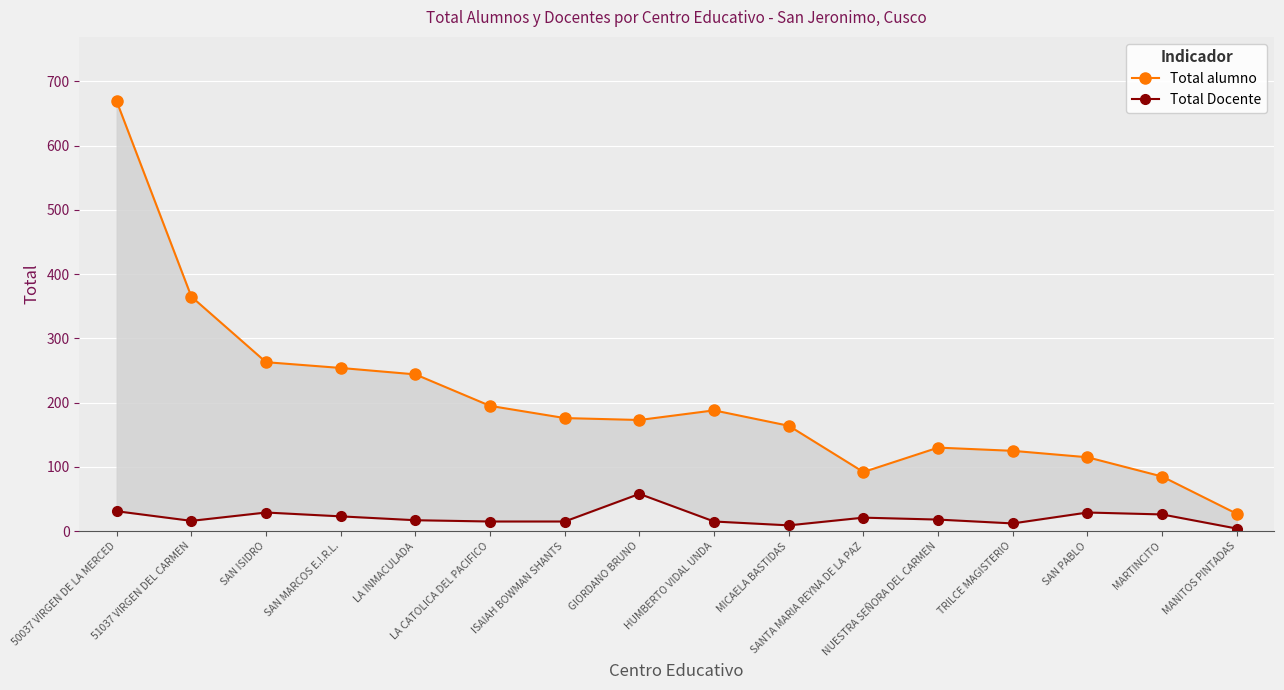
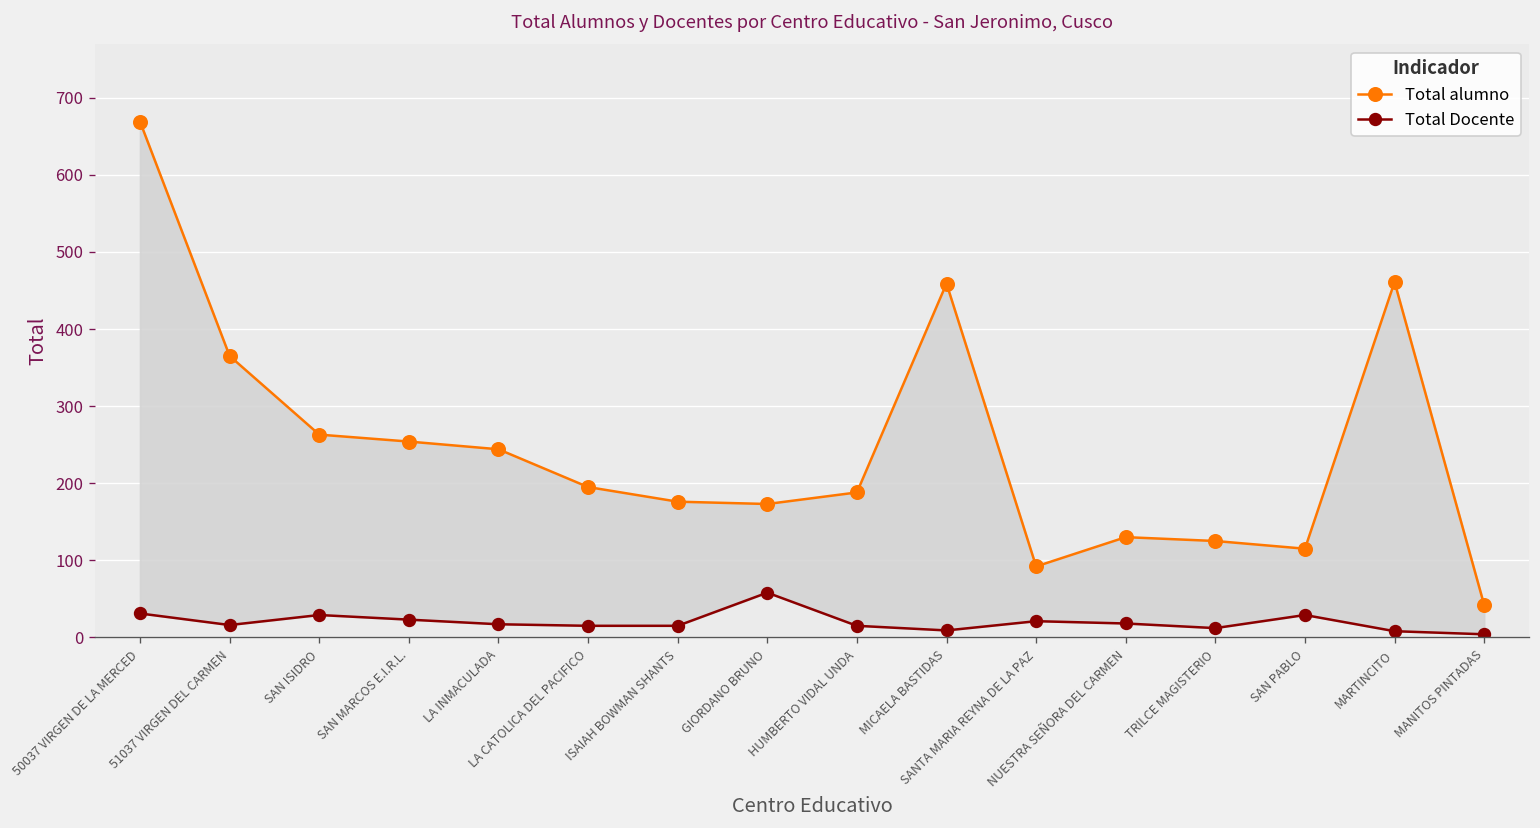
  {
    "Total alumno": {
      "50037 VIRGEN DE LA MERCED": 670,
      "51037 VIRGEN DEL CARMEN": 370,
      "SAN ISIDRO": 260,
      "SAN MARCOS E.I.R.L.": 250,
      "LA INMACULADA": 240,
      "LA CATOLICA DEL PACIFICO": 200,
      "ISAIAH BOWMAN SHANTS": 180,
      "GIORDANO BRUNO": 170,
      "HUMBERTO VIDAL UNDA": 190,
-     "MICAELA BASTIDAS": 160,
+     "MICAELA BASTIDAS": 460,
      "SANTA MARIA REYNA DE LA PAZ": 90,
      "NUESTRA SEÑORA DEL CARMEN": 130,
      "TRILCE MAGISTERIO": 130,
      "SAN PABLO": 120,
-     "MARTINCITO": 90,
-     "MANITOS PINTADAS": 30
+     "MARTINCITO": 460,
+     "MANITOS PINTADAS": 40
    },
    "Total Docente": {
      "50037 VIRGEN DE LA MERCED": 30,
      "51037 VIRGEN DEL CARMEN": 20,
      "SAN ISIDRO": 30,
      "SAN MARCOS E.I.R.L.": 20,
      "LA INMACULADA": 20,
      "LA CATOLICA DEL PACIFICO": 20,
      "ISAIAH BOWMAN SHANTS": 20,
      "GIORDANO BRUNO": 60,
      "HUMBERTO VIDAL UNDA": 20,
      "MICAELA BASTIDAS": 10,
      "SANTA MARIA REYNA DE LA PAZ": 20,
      "NUESTRA SEÑORA DEL CARMEN": 20,
      "TRILCE MAGISTERIO": 10,
      "SAN PABLO": 30,
-     "MARTINCITO": 30,
+     "MARTINCITO": 10,
      "MANITOS PINTADAS": 0
    }
  }
